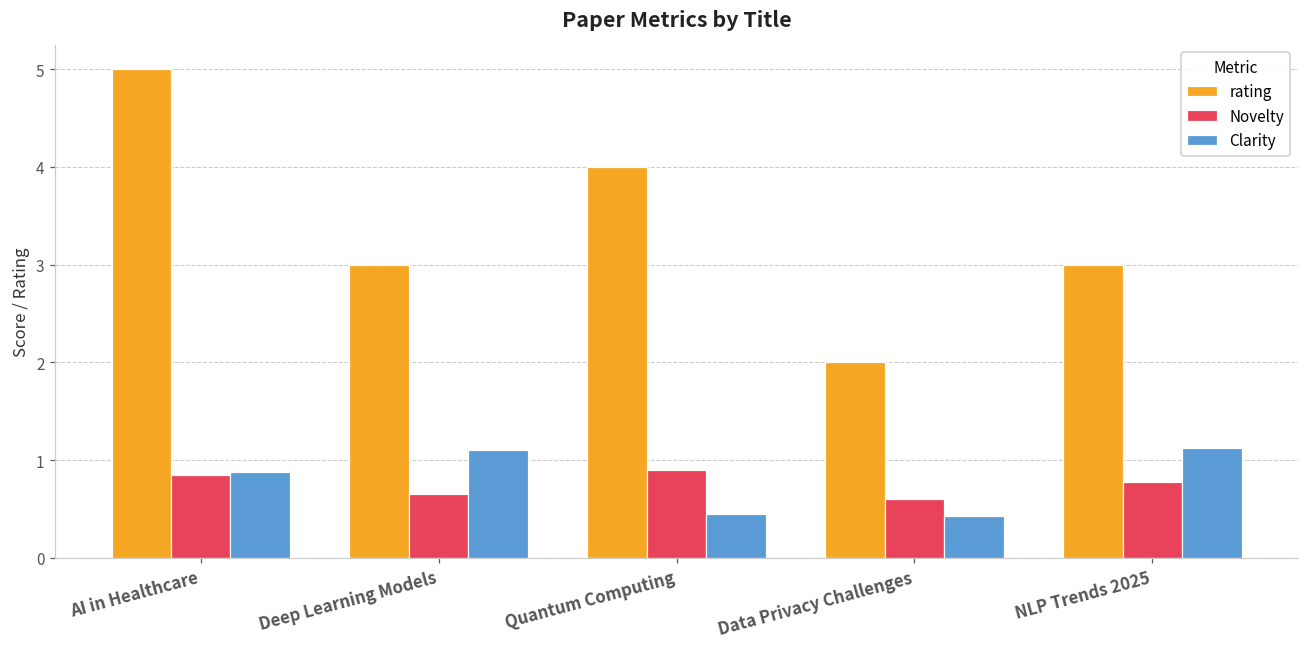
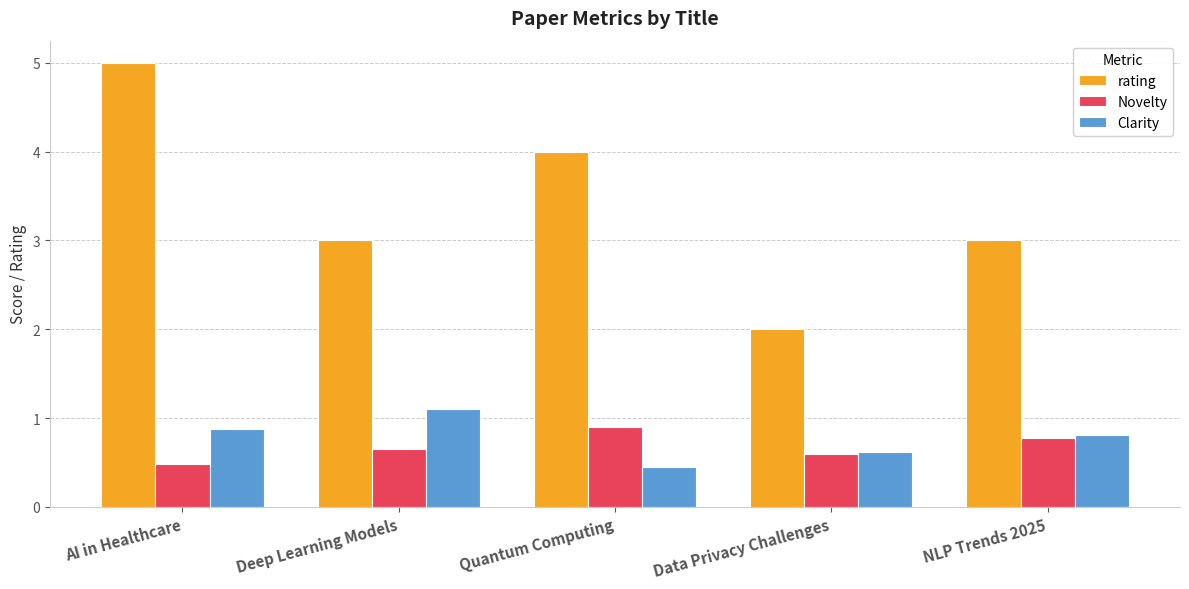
  {
    "rating": {
      "AI in Healthcare": 5.0,
      "Deep Learning Models": 3.0,
      "Quantum Computing": 4.0,
      "Data Privacy Challenges": 2.0,
      "NLP Trends 2025": 3.0
    },
    "Novelty": {
-     "AI in Healthcare": 0.9,
+     "AI in Healthcare": 0.5,
      "Deep Learning Models": 0.7,
      "Quantum Computing": 0.9,
      "Data Privacy Challenges": 0.6,
      "NLP Trends 2025": 0.8
    },
    "Clarity": {
      "AI in Healthcare": 0.9,
      "Deep Learning Models": 1.1,
      "Quantum Computing": 0.5,
-     "Data Privacy Challenges": 0.4,
-     "NLP Trends 2025": 1.1
+     "Data Privacy Challenges": 0.6,
+     "NLP Trends 2025": 0.8
    }
  }
